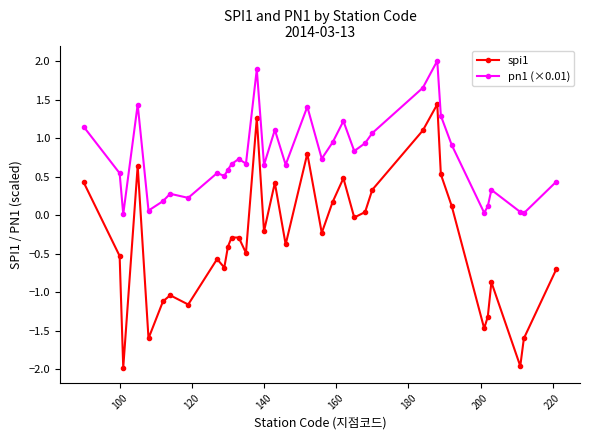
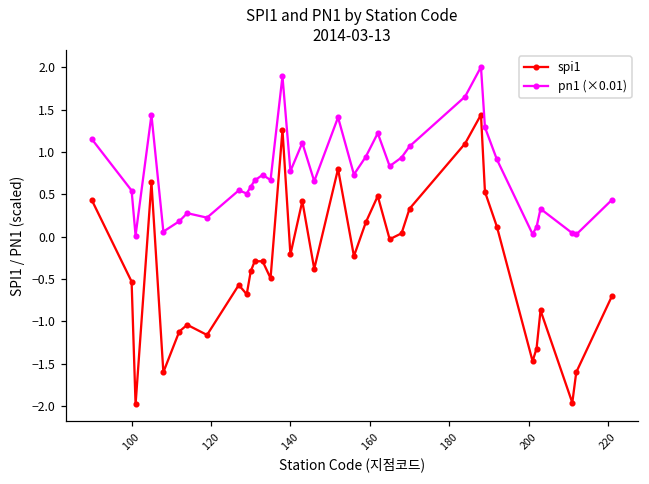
  {
    "spi1": {
      "100": -0.5,
      "140": -0.2
    },
    "pn1 (×0.01)": {
      "100": 0.5,
-     "140": 0.7
+     "140": 0.8
    }
  }
